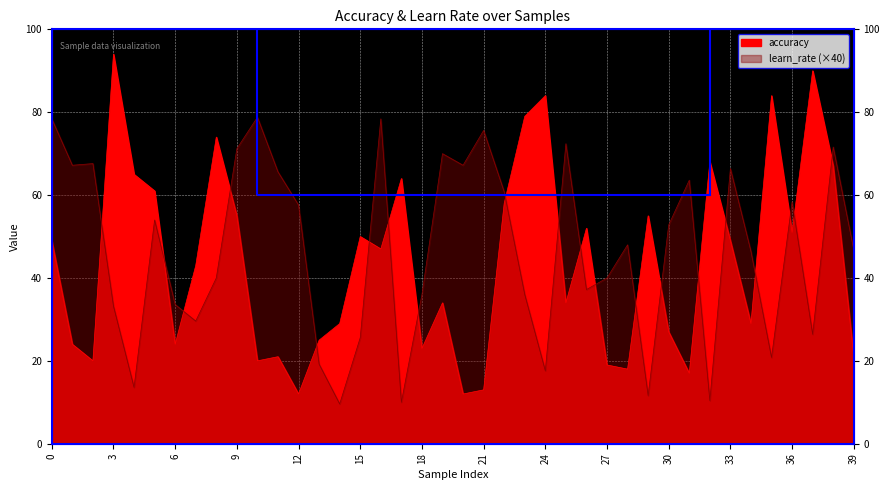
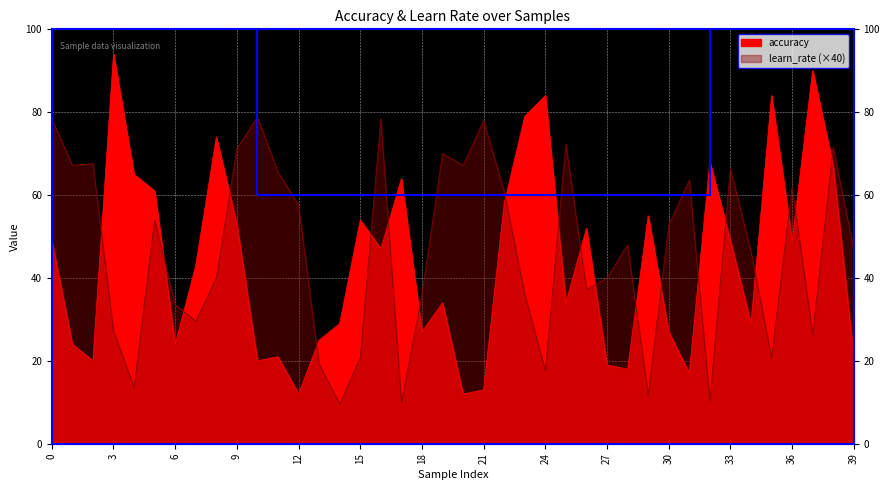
  {
    "accuracy": {
      "0": 49,
      "3": 94,
      "6": 24,
-     "9": 55,
+     "9": 53,
      "12": 12,
-     "15": 50,
-     "18": 23,
+     "15": 54,
+     "18": 27,
      "21": 13,
      "24": 84,
      "27": 19,
      "30": 27,
      "33": 49,
-     "36": 51,
+     "36": 49,
      "39": 21
    },
    "learn_rate (×40)": {
      "0": 78,
-     "3": 33,
+     "3": 27,
      "6": 34,
      "9": 71,
      "12": 58,
-     "15": 26,
+     "15": 21,
      "18": 36,
-     "21": 76,
+     "21": 78,
      "24": 18,
      "27": 40,
      "30": 53,
      "33": 66,
-     "36": 58,
+     "36": 62,
      "39": 47
    }
  }
